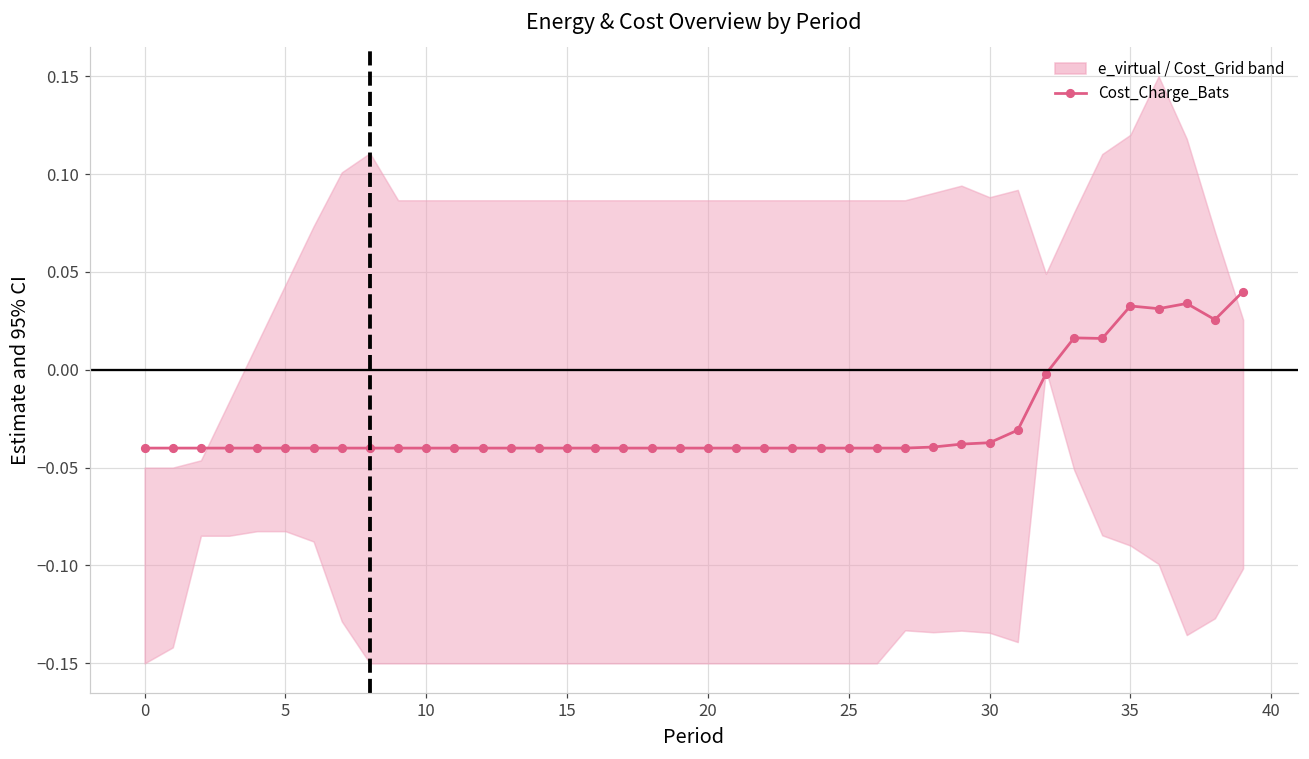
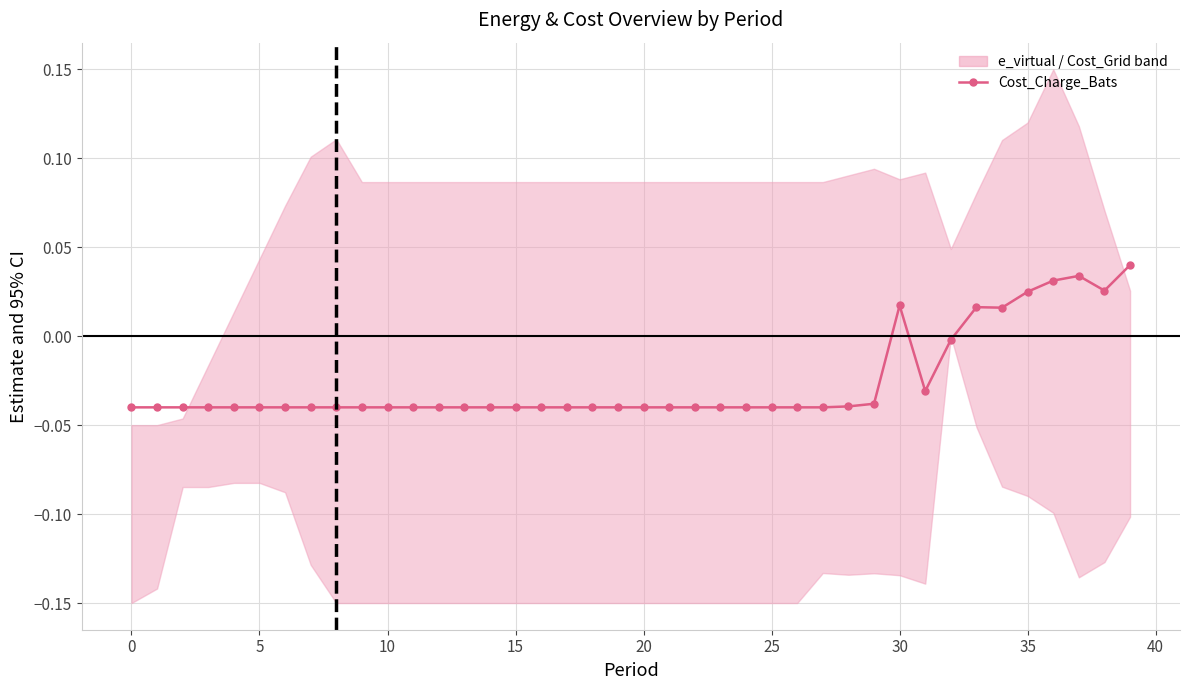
  {
    "Cost_Charge_Bats": {
      "0": -0.040,
      "5": -0.040,
      "10": -0.040,
      "15": -0.040,
      "20": -0.040,
      "25": -0.040,
-     "30": -0.037,
-     "35": 0.033
+     "30": 0.017,
+     "35": 0.025
    }
  }
